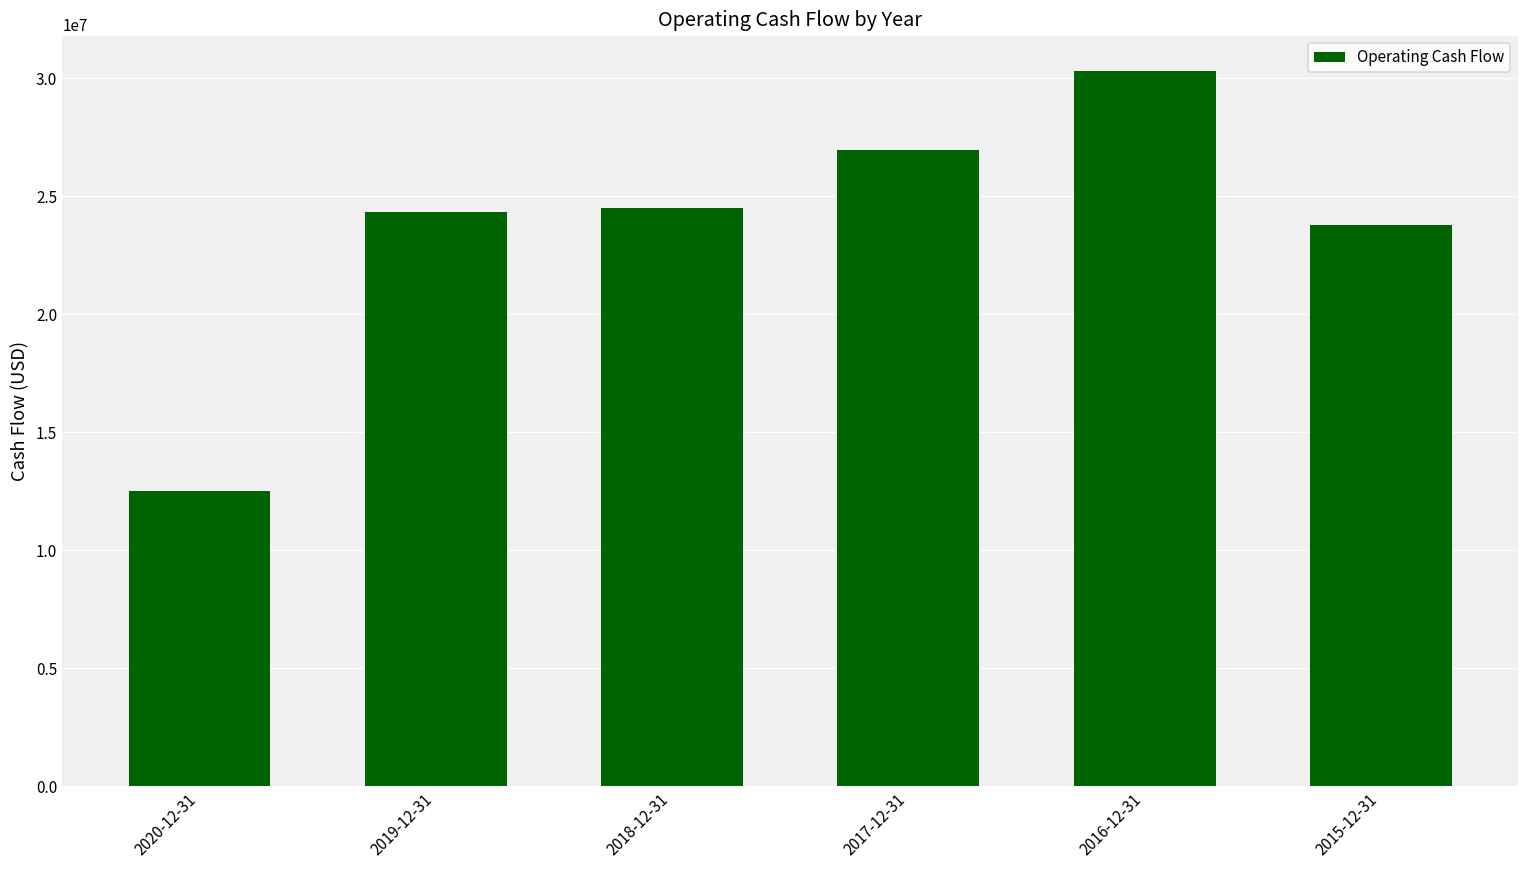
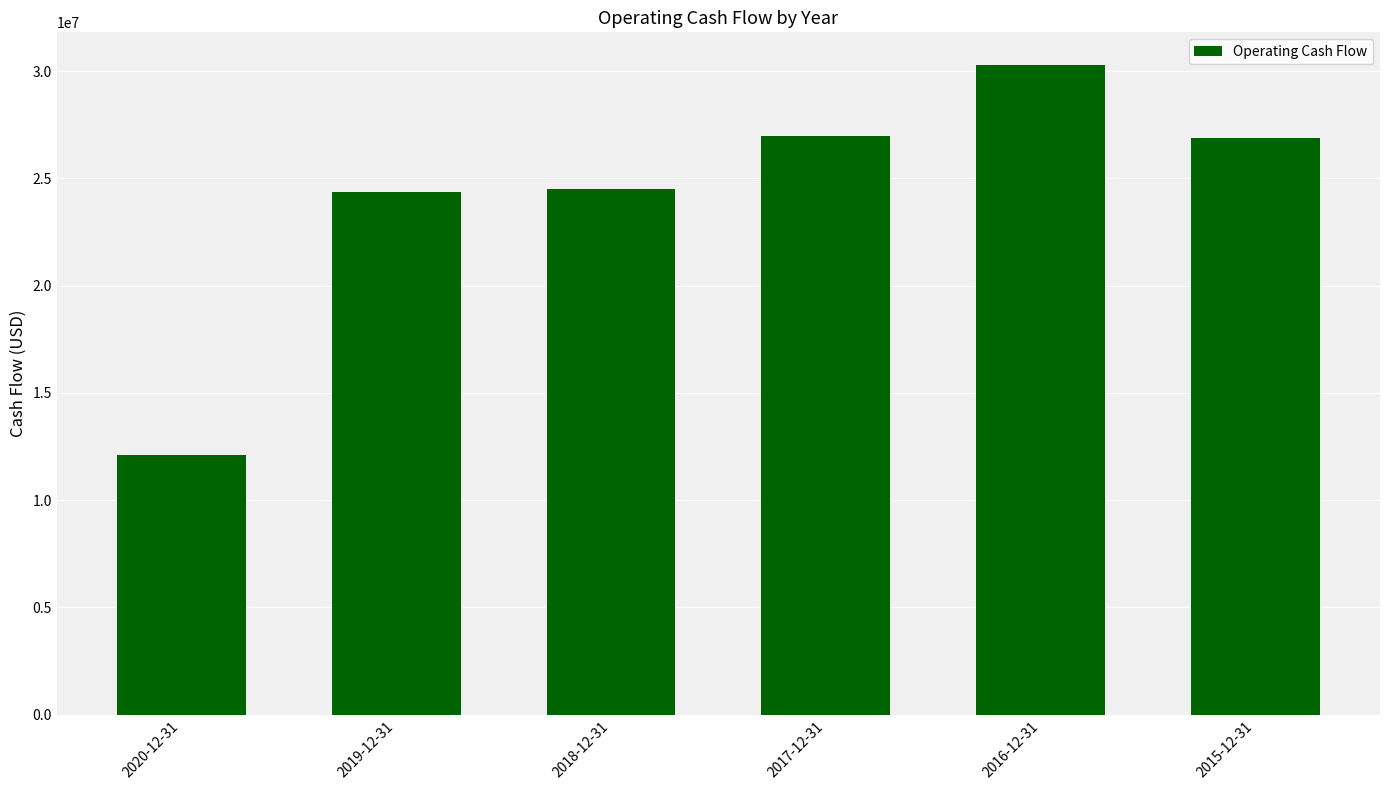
  {
-   "2020-12-31": 12500000,
+   "2020-12-31": 12100000,
    "2019-12-31": 24300000,
    "2018-12-31": 24500000,
    "2017-12-31": 27000000,
    "2016-12-31": 30300000,
-   "2015-12-31": 23800000
+   "2015-12-31": 26900000
  }
